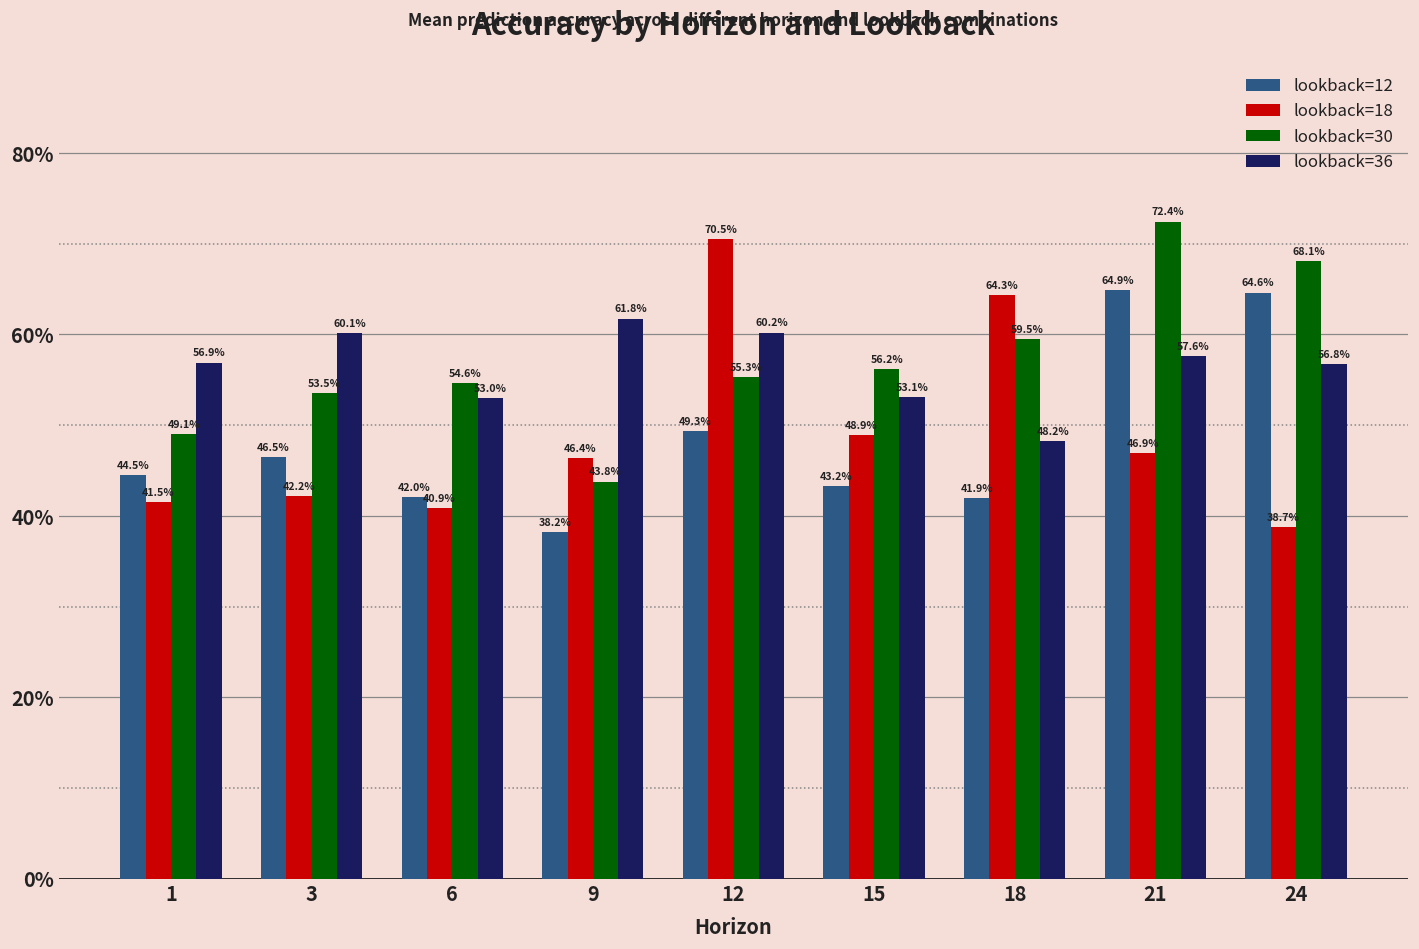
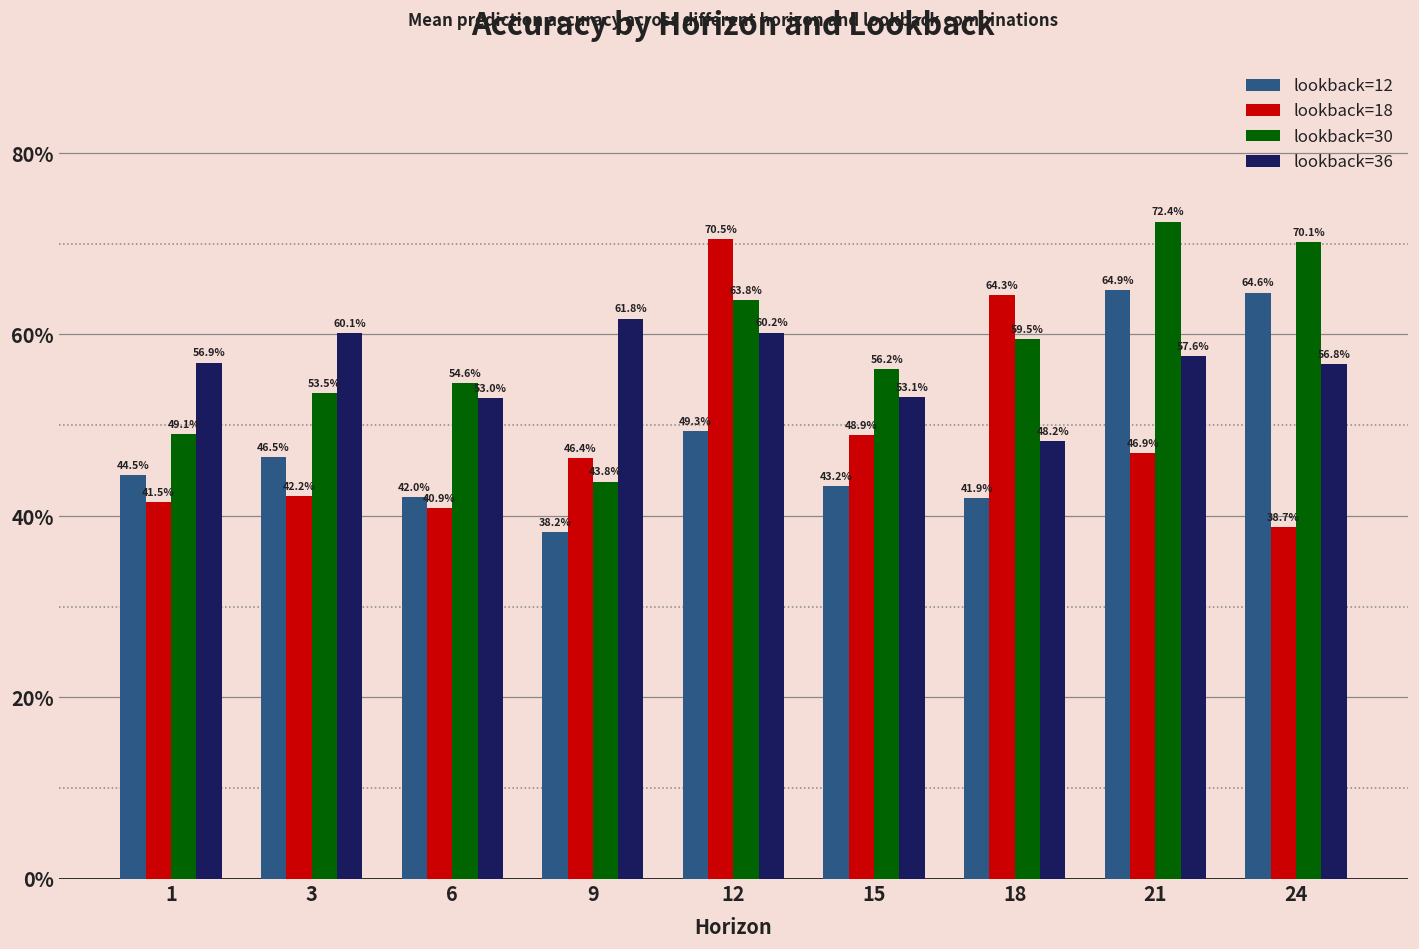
  {
    "lookback=12": {
      "1": "44.5%",
      "3": "46.5%",
      "6": "42.0%",
      "9": "38.2%",
      "12": "49.3%",
      "15": "43.2%",
      "18": "41.9%",
      "21": "64.9%",
      "24": "64.6%"
    },
    "lookback=18": {
      "1": "41.5%",
      "3": "42.2%",
      "6": "40.9%",
      "9": "46.4%",
      "12": "70.5%",
      "15": "48.9%",
      "18": "64.3%",
      "21": "46.9%",
      "24": "38.7%"
    },
    "lookback=30": {
      "1": "49.1%",
      "3": "53.5%",
      "6": "54.6%",
      "9": "43.8%",
-     "12": "55.3%",
+     "12": "63.8%",
      "15": "56.2%",
      "18": "59.5%",
      "21": "72.4%",
-     "24": "68.1%"
+     "24": "70.1%"
    },
    "lookback=36": {
      "1": "56.9%",
      "3": "60.1%",
      "6": "53.0%",
      "9": "61.8%",
      "12": "60.2%",
      "15": "53.1%",
      "18": "48.2%",
      "21": "57.6%",
      "24": "56.8%"
    }
  }
